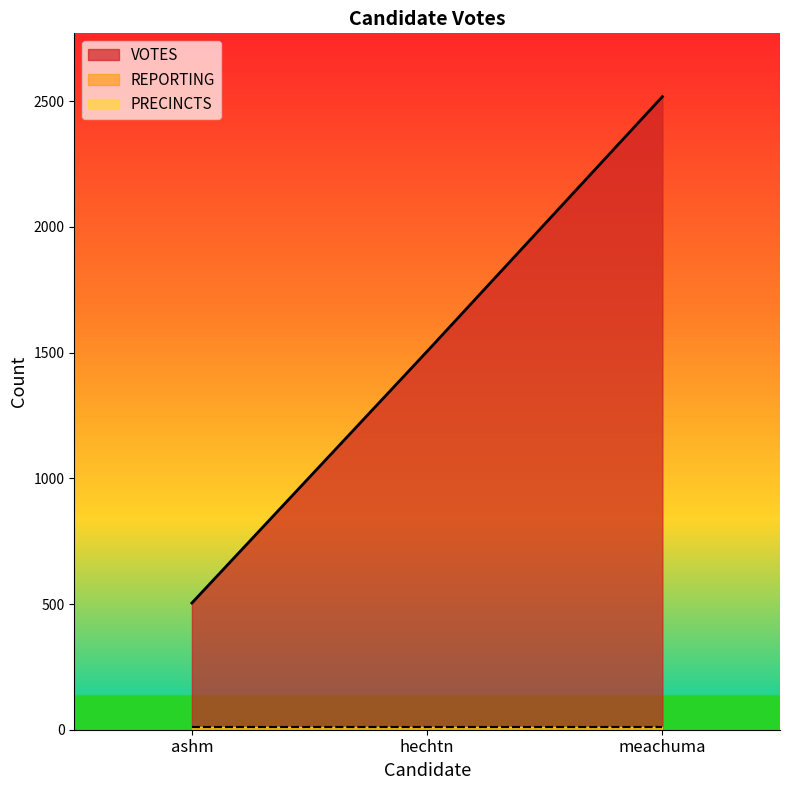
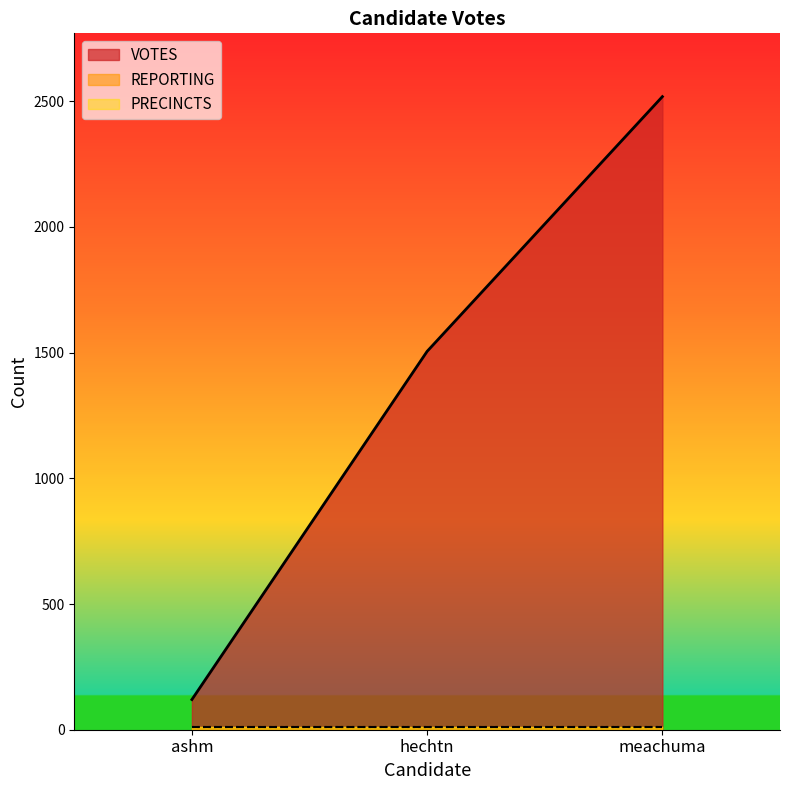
  {
    "VOTES": {
-     "ashm": 500,
+     "ashm": 120,
      "hechtn": 1510,
      "meachuma": 2520
    },
    "PRECINCTS": {
      "ashm": 10,
      "hechtn": 10,
      "meachuma": 10
    }
  }
